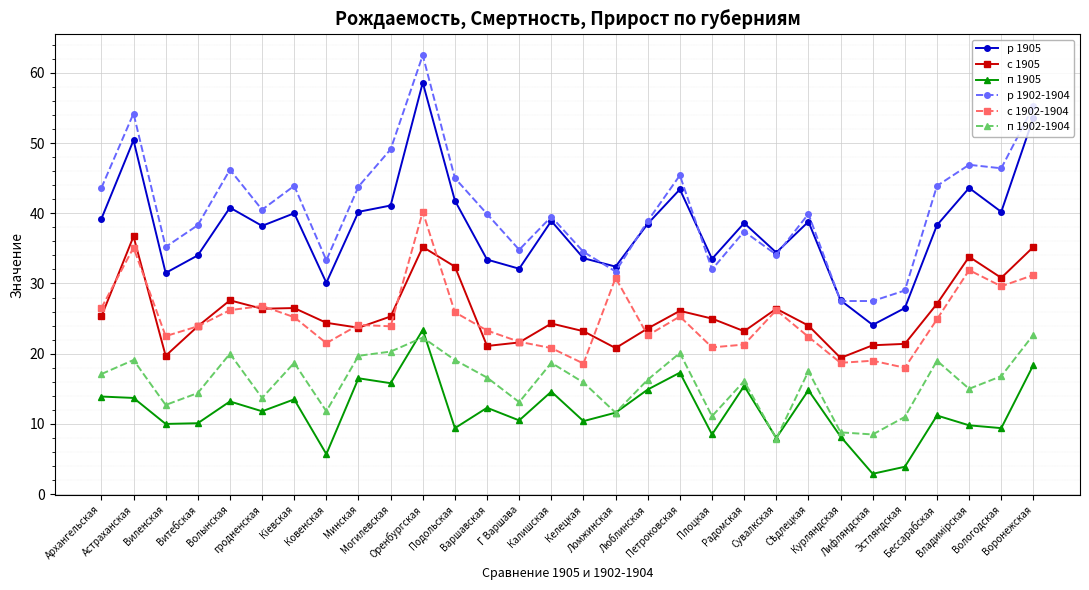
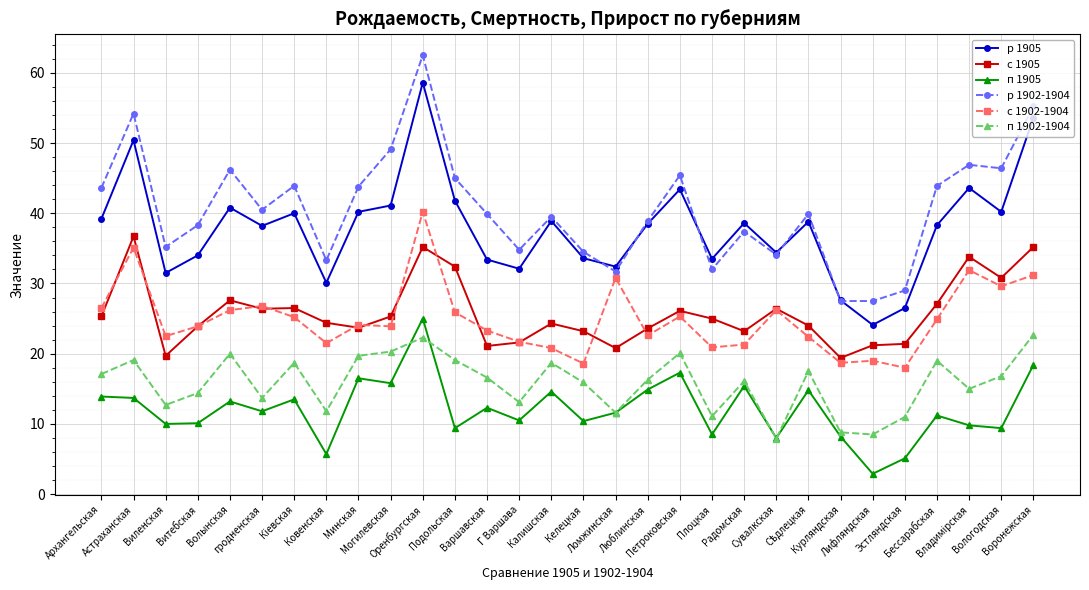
  {
    "р 1905": {
      "Архангельская": 39,
      "Астраханская": 50,
      "Виленская": 32,
      "Витебская": 34,
      "Волынская": 41,
      "гродненская": 38,
      "Кіевская": 40,
      "Ковенская": 30,
      "Минская": 40,
      "Могилевская": 41,
      "Оренбургская": 59,
      "Подольская": 42,
      "Варшавская": 33,
      "Г Варшава": 32,
      "Калишская": 39,
      "Келецкая": 34,
      "Ломжинская": 32,
      "Люблинская": 39,
      "Петроковская": 43,
      "Плоцкая": 34,
      "Радомская": 39,
      "Сѣдлецкая": 39,
      "Лифляндская": 24,
      "Эстляндская": 27,
      "Бессарабская": 38,
      "Владимірская": 44,
      "Вологодская": 40
    },
    "с 1905": {
      "Архангельская": 25,
      "Астраханская": 37,
      "Виленская": 20,
      "Волынская": 28,
      "гродненская": 26,
      "Кіевская": 27,
      "Ковенская": 24,
      "Минская": 24,
      "Могилевская": 25,
      "Оренбургская": 35,
      "Подольская": 32,
      "Варшавская": 21,
      "Калишская": 24,
      "Келецкая": 23,
      "Ломжинская": 21,
      "Люблинская": 24,
      "Петроковская": 26,
      "Плоцкая": 25,
      "Радомская": 23,
      "Сѣдлецкая": 24,
      "Курляндская": 19,
      "Лифляндская": 21,
      "Эстляндская": 21,
      "Бессарабская": 27,
      "Владимірская": 34,
      "Вологодская": 31,
      "Воронежская": 35
    },
    "п 1905": {
      "Архангельская": 14,
      "Астраханская": 14,
      "Виленская": 10,
      "Витебская": 10,
      "Волынская": 13,
      "гродненская": 12,
      "Кіевская": 14,
      "Ковенская": 6,
      "Минская": 17,
      "Могилевская": 16,
-     "Оренбургская": 23,
+     "Оренбургская": 25,
      "Подольская": 9,
      "Варшавская": 12,
      "Г Варшава": 11,
      "Калишская": 15,
      "Келецкая": 10,
      "Люблинская": 15,
      "Петроковская": 17,
      "Плоцкая": 9,
      "Радомская": 15,
      "Сѣдлецкая": 15,
      "Курляндская": 8,
      "Лифляндская": 3,
-     "Эстляндская": 4,
+     "Эстляндская": 5,
      "Бессарабская": 11,
      "Владимірская": 10,
      "Вологодская": 9,
      "Воронежская": 18
    },
    "р 1902-1904": {
      "Архангельская": 44,
      "Астраханская": 54,
      "Виленская": 35,
      "Витебская": 38,
      "Волынская": 46,
      "гродненская": 41,
      "Кіевская": 44,
      "Ковенская": 33,
      "Минская": 44,
      "Могилевская": 49,
      "Оренбургская": 63,
      "Подольская": 45,
      "Варшавская": 40,
      "Г Варшава": 35,
      "Калишская": 40,
      "Келецкая": 35,
      "Ломжинская": 32,
      "Люблинская": 39,
      "Петроковская": 45,
      "Плоцкая": 32,
      "Радомская": 37,
      "Сѣдлецкая": 40,
      "Лифляндская": 28,
      "Эстляндская": 29,
      "Бессарабская": 44,
      "Владимірская": 47,
      "Вологодская": 46
    },
    "с 1902-1904": {
      "Архангельская": 27,
      "Астраханская": 35,
      "Виленская": 23,
      "Волынская": 26,
      "гродненская": 27,
      "Кіевская": 25,
      "Ковенская": 22,
      "Минская": 24,
      "Могилевская": 24,
      "Оренбургская": 40,
      "Подольская": 26,
      "Варшавская": 23,
      "Калишская": 21,
      "Келецкая": 19,
      "Ломжинская": 31,
      "Люблинская": 23,
      "Петроковская": 25,
      "Плоцкая": 21,
      "Радомская": 21,
      "Сѣдлецкая": 22,
      "Курляндская": 19,
      "Лифляндская": 19,
      "Эстляндская": 18,
      "Бессарабская": 25,
      "Владимірская": 32,
      "Вологодская": 30,
      "Воронежская": 31
    },
    "п 1902-1904": {
      "Архангельская": 17,
      "Астраханская": 19,
      "Виленская": 13,
      "Витебская": 14,
      "Волынская": 20,
      "гродненская": 14,
      "Кіевская": 19,
      "Ковенская": 12,
      "Минская": 20,
      "Могилевская": 20,
      "Оренбургская": 22,
      "Подольская": 19,
      "Варшавская": 17,
      "Г Варшава": 13,
      "Калишская": 19,
      "Келецкая": 16,
      "Люблинская": 16,
      "Петроковская": 20,
      "Плоцкая": 11,
      "Радомская": 16,
      "Сѣдлецкая": 18,
      "Курляндская": 9,
      "Лифляндская": 9,
      "Эстляндская": 11,
      "Бессарабская": 19,
      "Владимірская": 15,
      "Вологодская": 17,
      "Воронежская": 23
    }
  }
